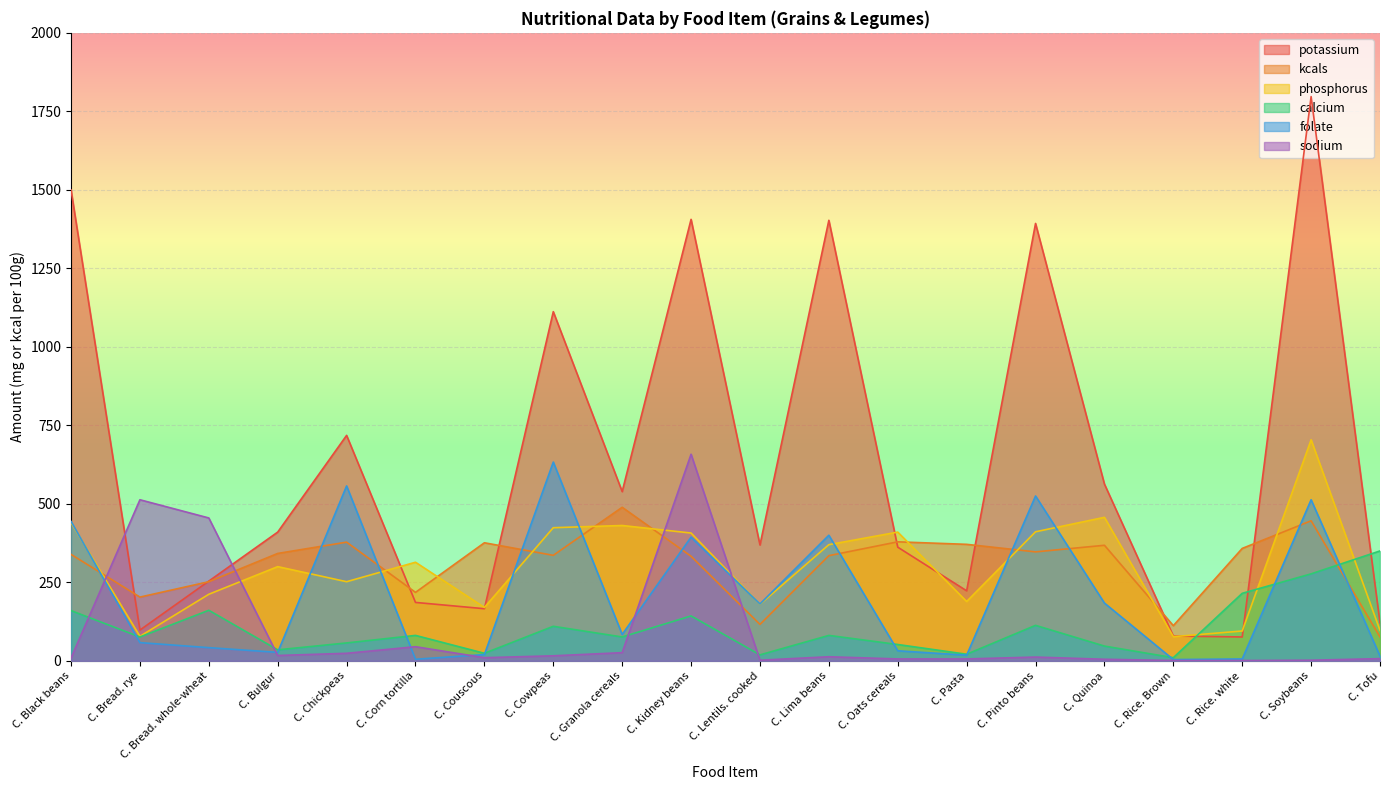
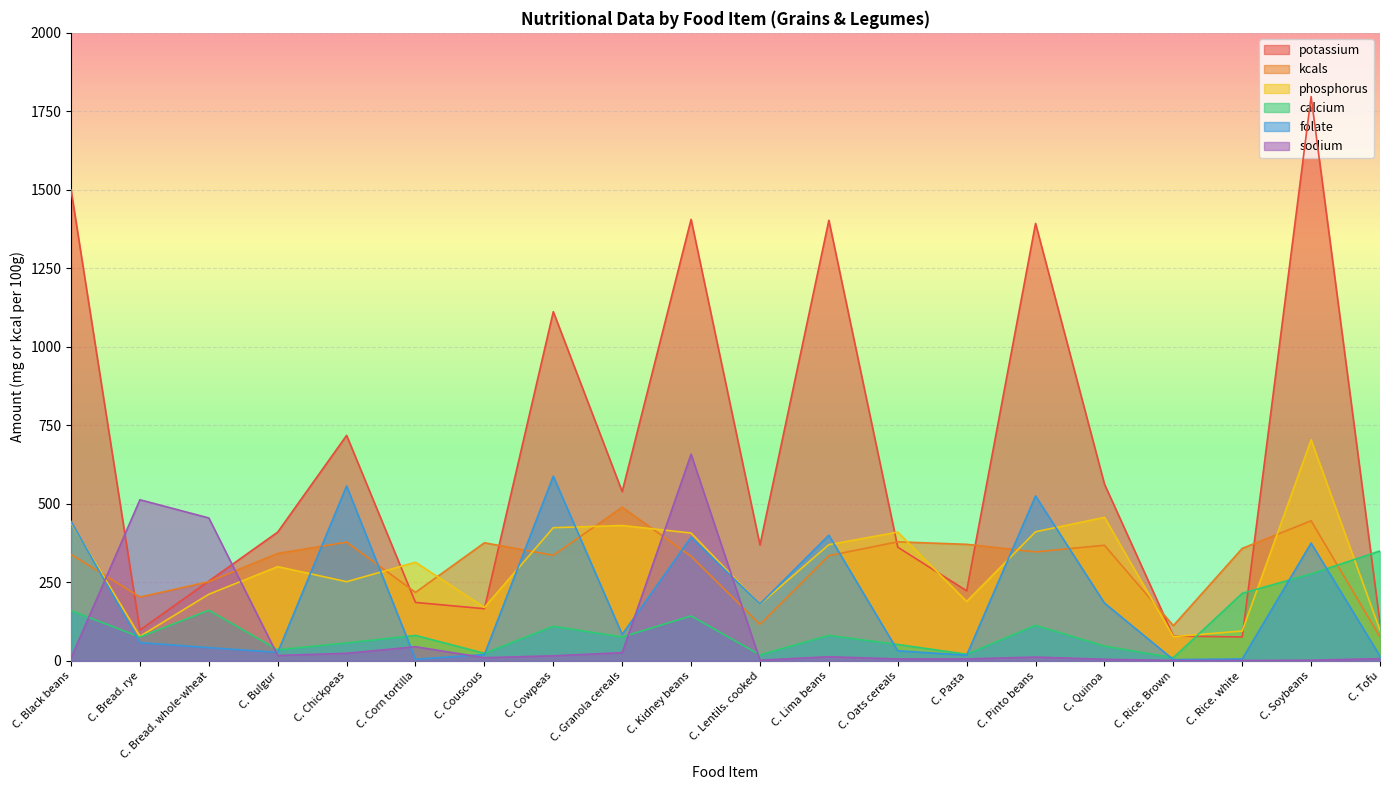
  {
    "calcium": {
      "C. Black beans": 160,
      "C. Bread. whole-wheat": 160,
      "C. Bulgur": 40,
      "C. Chickpeas": 60,
      "C. Corn tortilla": 80,
      "C. Cowpeas": 110,
      "C. Kidney beans": 140,
      "C. Lentils. cooked": 20,
      "C. Lima beans": 80,
      "C. Oats cereals": 50,
      "C. Pinto beans": 110,
      "C. Quinoa": 50,
      "C. Rice. white": 220,
      "C. Soybeans": 280,
      "C. Tofu": 350
    },
    "folate": {
      "C. Bread. rye": 60,
      "C. Bread. whole-wheat": 40,
      "C. Bulgur": 30,
      "C. Chickpeas": 560,
      "C. Corn tortilla": 10,
-     "C. Cowpeas": 630,
+     "C. Cowpeas": 590,
      "C. Kidney beans": 390,
      "C. Lima beans": 400,
      "C. Oats cereals": 30,
      "C. Pinto beans": 530,
      "C. Quinoa": 180,
-     "C. Soybeans": 510
+     "C. Soybeans": 380
    },
    "sodium": {
      "C. Black beans": 10,
      "C. Bread. rye": 510,
      "C. Bread. whole-wheat": 460,
      "C. Bulgur": 20,
      "C. Chickpeas": 20,
      "C. Corn tortilla": 50,
      "C. Couscous": 10,
      "C. Cowpeas": 20,
      "C. Granola cereals": 30,
      "C. Kidney beans": 660,
      "C. Lentils. cooked": 0,
      "C. Lima beans": 10,
      "C. Oats cereals": 10,
      "C. Pasta": 10,
      "C. Pinto beans": 10,
      "C. Quinoa": 10,
      "C. Soybeans": 0
    }
  }
